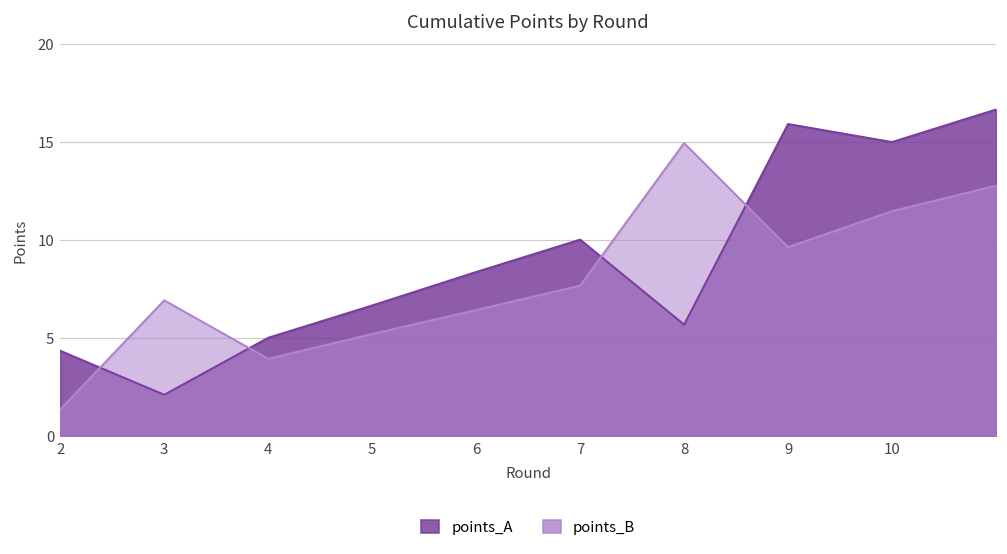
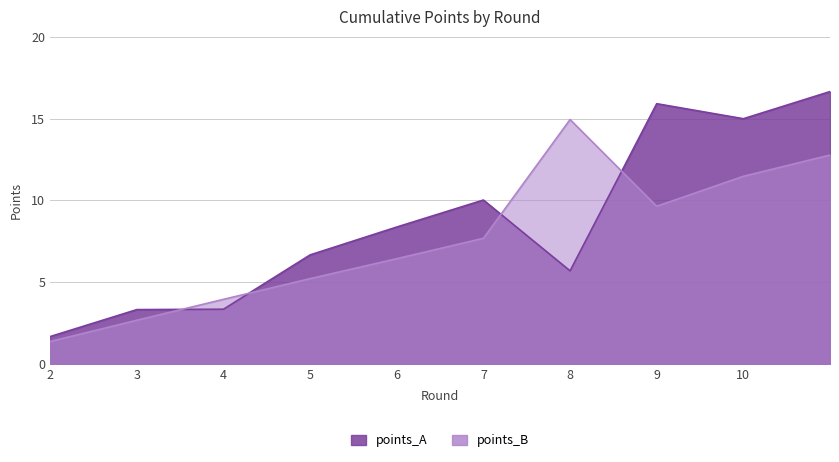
  {
    "points_A": {
-     "2": 4.4,
-     "3": 2.1,
-     "4": 5.0,
+     "2": 1.7,
+     "3": 3.3,
+     "4": 3.3,
      "5": 6.7,
      "6": 8.4,
      "7": 10.0,
      "8": 5.7,
      "9": 15.9
    },
    "points_B": {
      "2": 1.4,
-     "3": 6.9,
+     "3": 2.7,
      "4": 3.9,
      "5": 5.2,
      "6": 6.4,
      "7": 7.7,
      "8": 14.9,
      "9": 9.6
    }
  }
